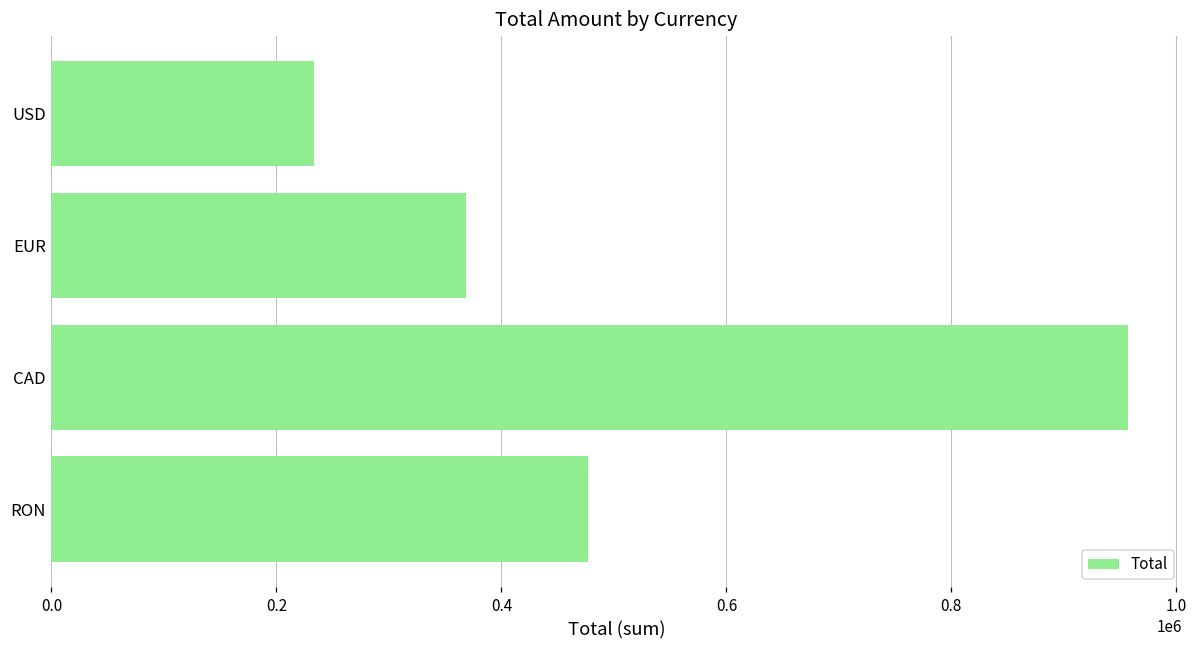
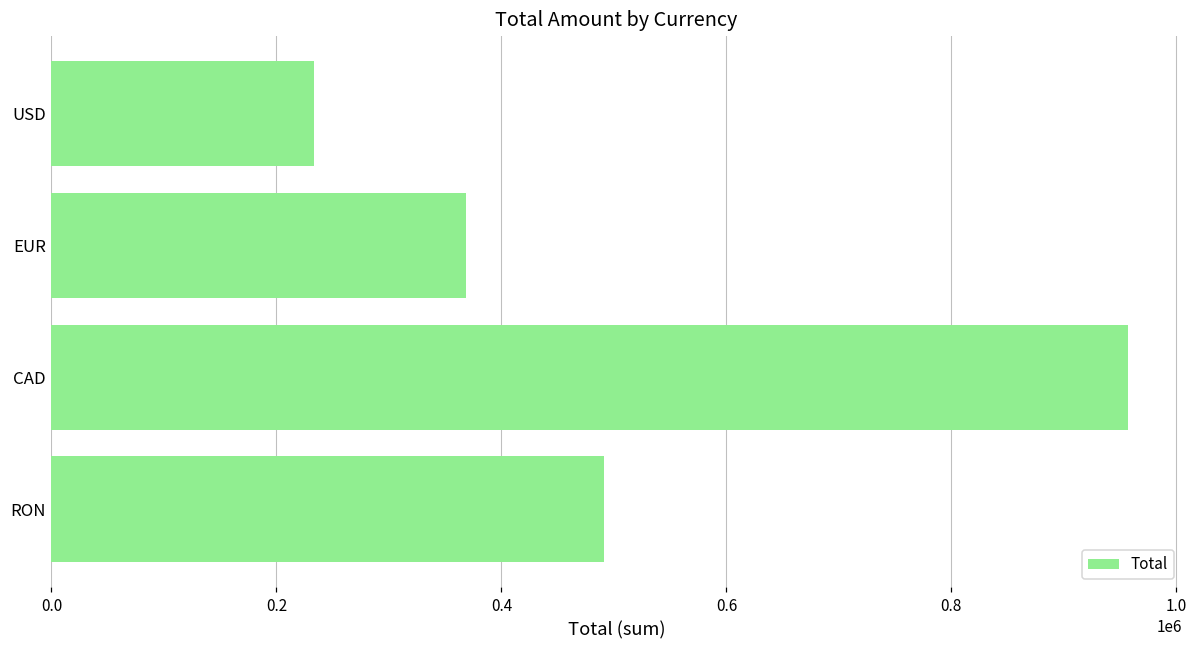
  {
    "USD": 233000,
    "EUR": 369000,
    "CAD": 957000,
-   "RON": 477000
+   "RON": 491000
  }
